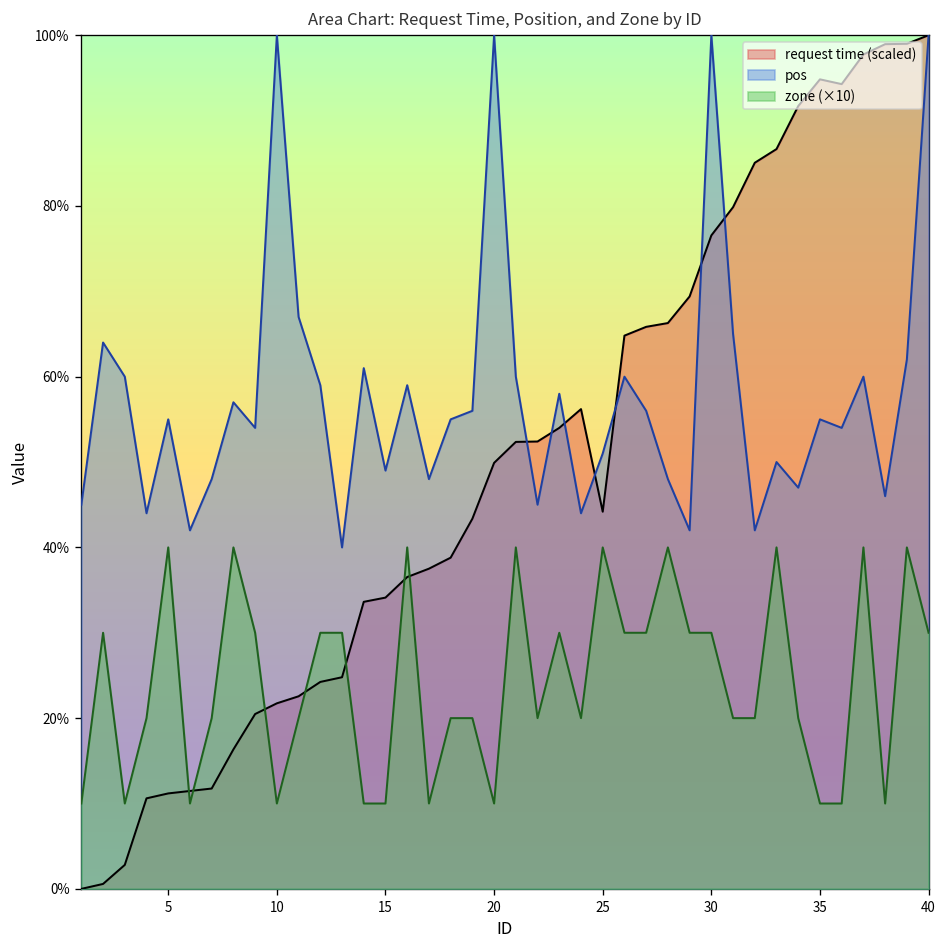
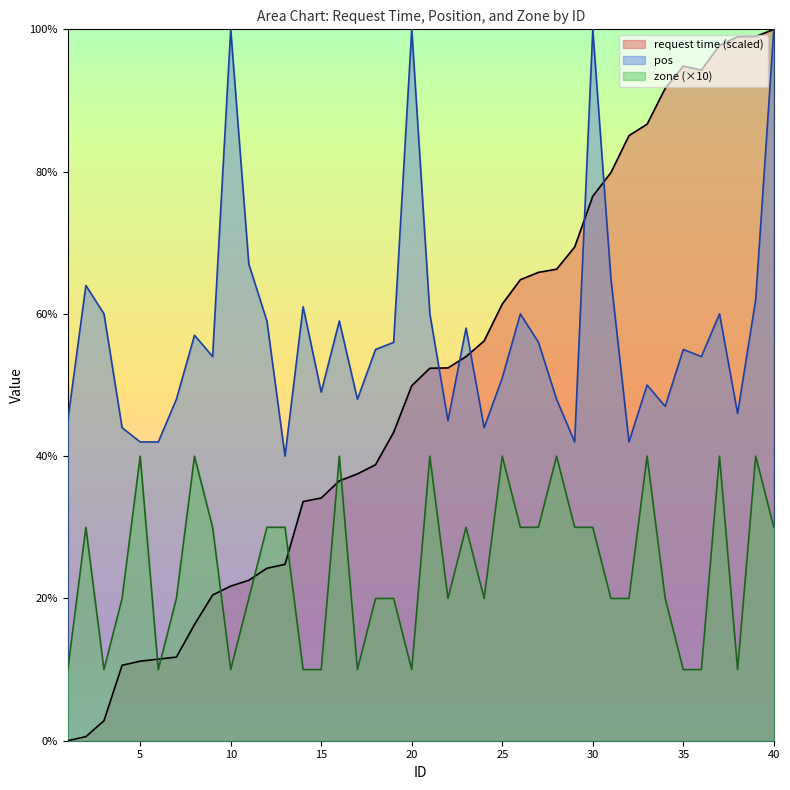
  {
    "request time (scaled)": {
      "5": "11%",
      "10": "22%",
      "15": "34%",
      "20": "50%",
-     "25": "44%",
+     "25": "61%",
      "30": "77%"
    },
    "pos": {
-     "5": "55%",
+     "5": "42%",
      "10": "100%",
      "15": "49%",
      "20": "100%",
      "25": "51%",
      "30": "100%",
      "35": "55%"
    },
    "zone (×10)": {
      "5": "40%",
      "10": "10%",
      "15": "10%",
      "20": "10%",
      "25": "40%",
      "30": "30%",
      "35": "10%",
      "40": "30%"
    }
  }
